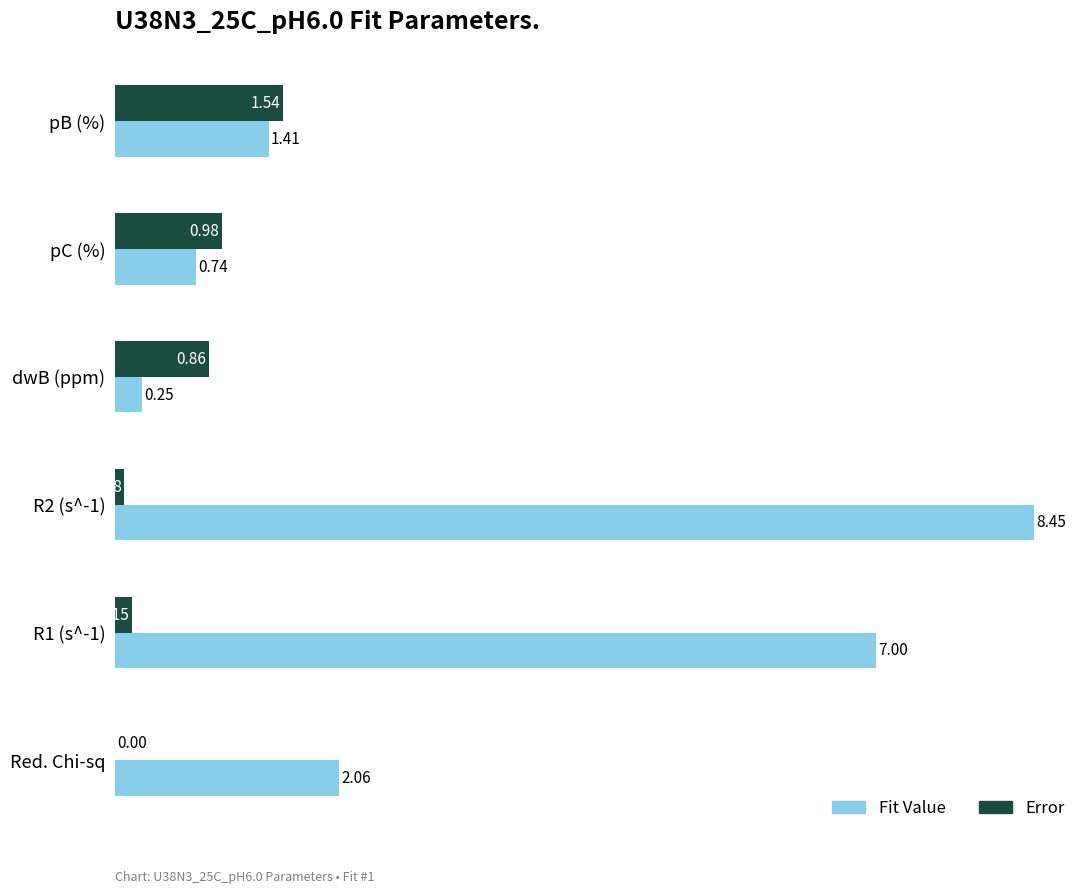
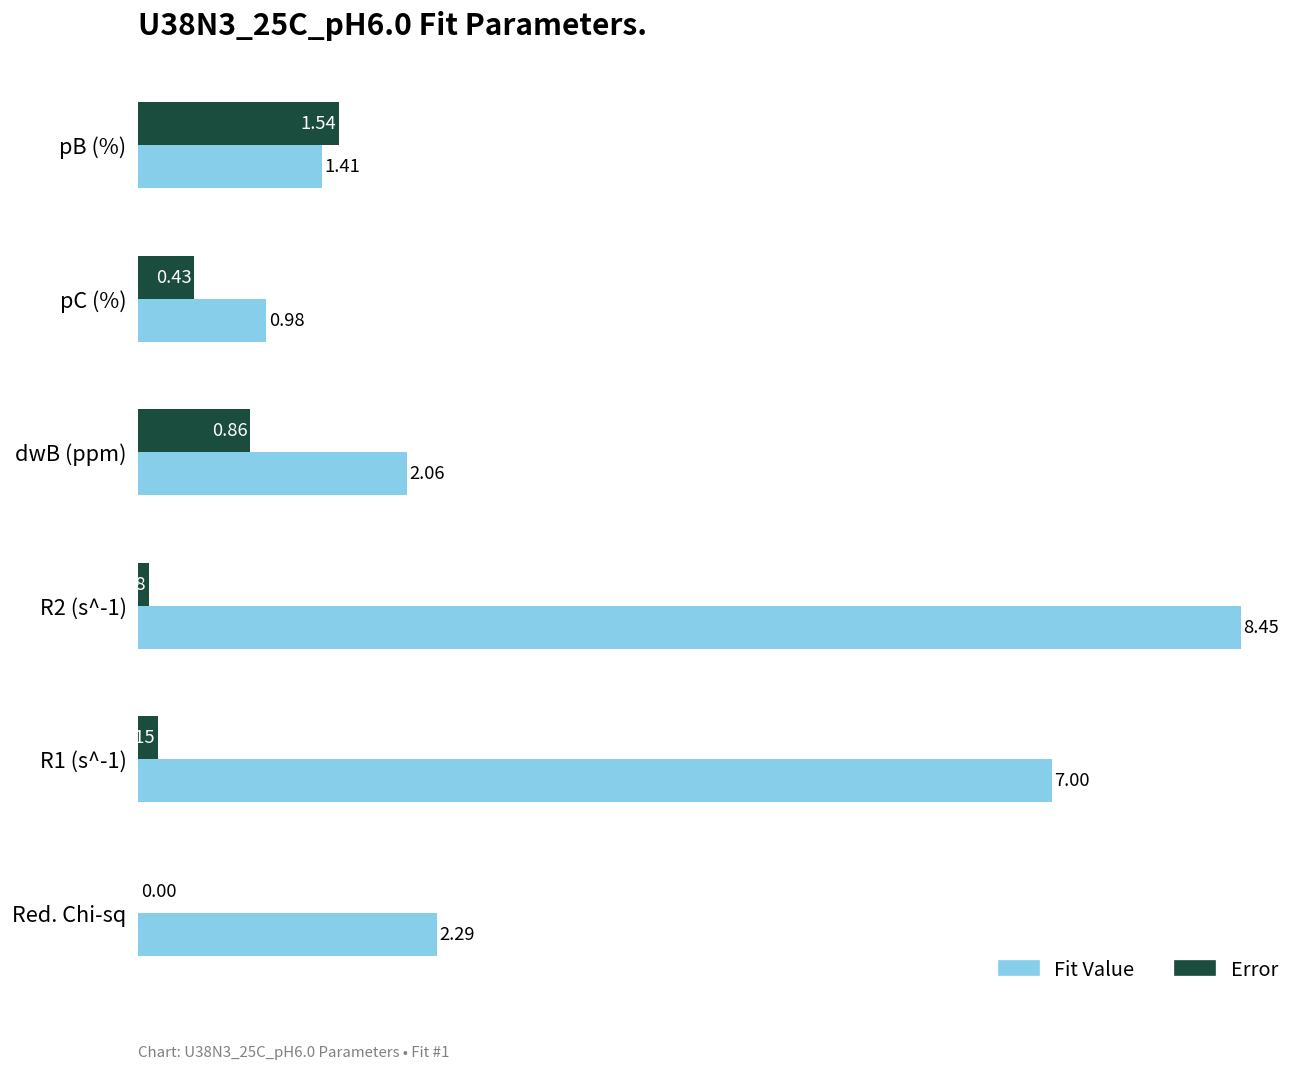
  {
    "Fit Value": {
      "pB (%)": 1.41,
-     "pC (%)": 0.74,
-     "dwB (ppm)": 0.25,
+     "pC (%)": 0.98,
+     "dwB (ppm)": 2.06,
      "R2 (s^-1)": 8.45,
      "R1 (s^-1)": 7.00,
-     "Red. Chi-sq": 2.06
+     "Red. Chi-sq": 2.29
    },
    "Error": {
      "pB (%)": 1.54,
-     "pC (%)": 0.98,
+     "pC (%)": 0.43,
      "dwB (ppm)": 0.86,
      "Red. Chi-sq": 0.00
    }
  }
